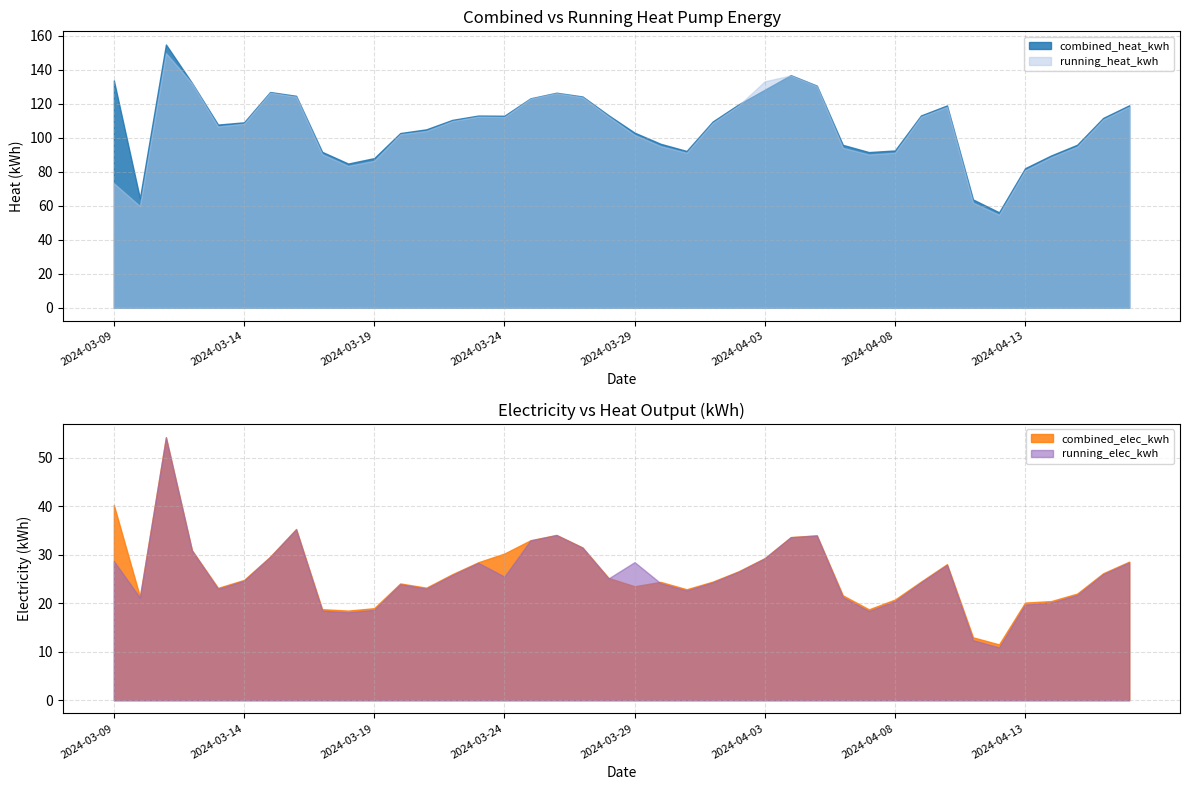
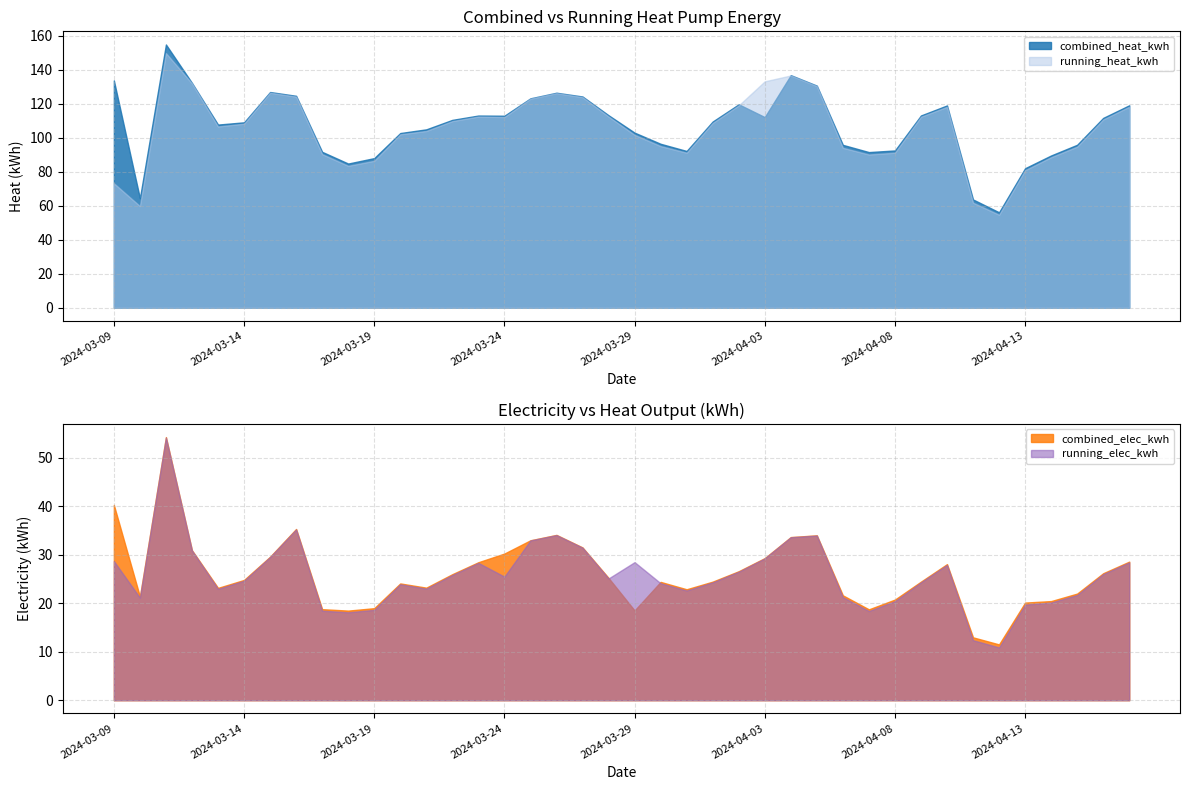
  {
    "Combined vs Running Heat Pump Energy": {
      "combined_heat_kwh": {
        "2024-03-09": 134,
        "2024-03-19": 88,
-       "2024-04-03": 128
+       "2024-04-03": 112
      },
      "running_heat_kwh": {
        "2024-03-09": 73,
        "2024-03-19": 86,
        "2024-04-03": 133
      }
    },
    "Electricity vs Heat Output (kWh)": {
      "combined_elec_kwh": {
        "2024-03-09": 40,
        "2024-03-24": 30,
-       "2024-03-29": 23
+       "2024-03-29": 19
      },
      "running_elec_kwh": {
        "2024-03-09": 29,
        "2024-03-24": 25,
        "2024-03-29": 28
      }
    }
  }
